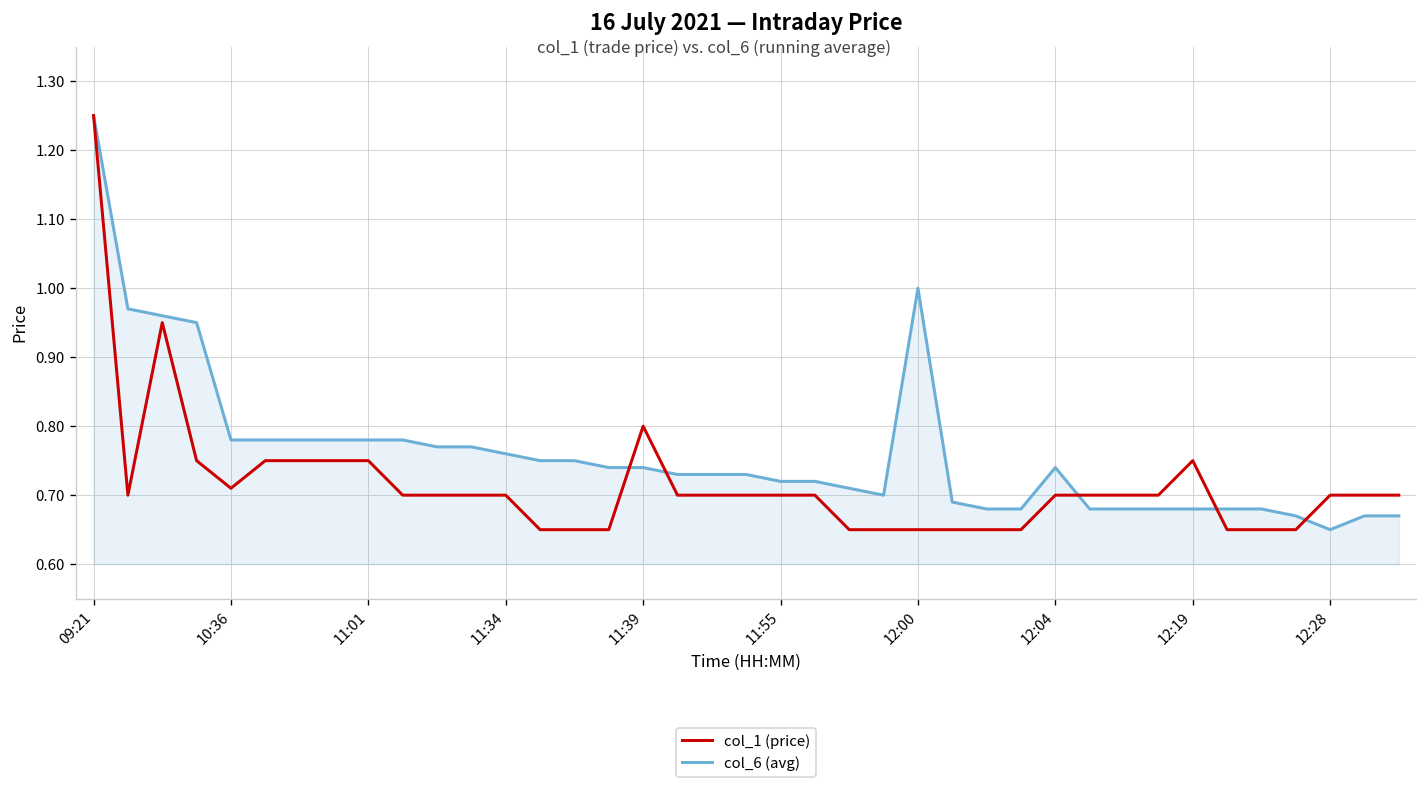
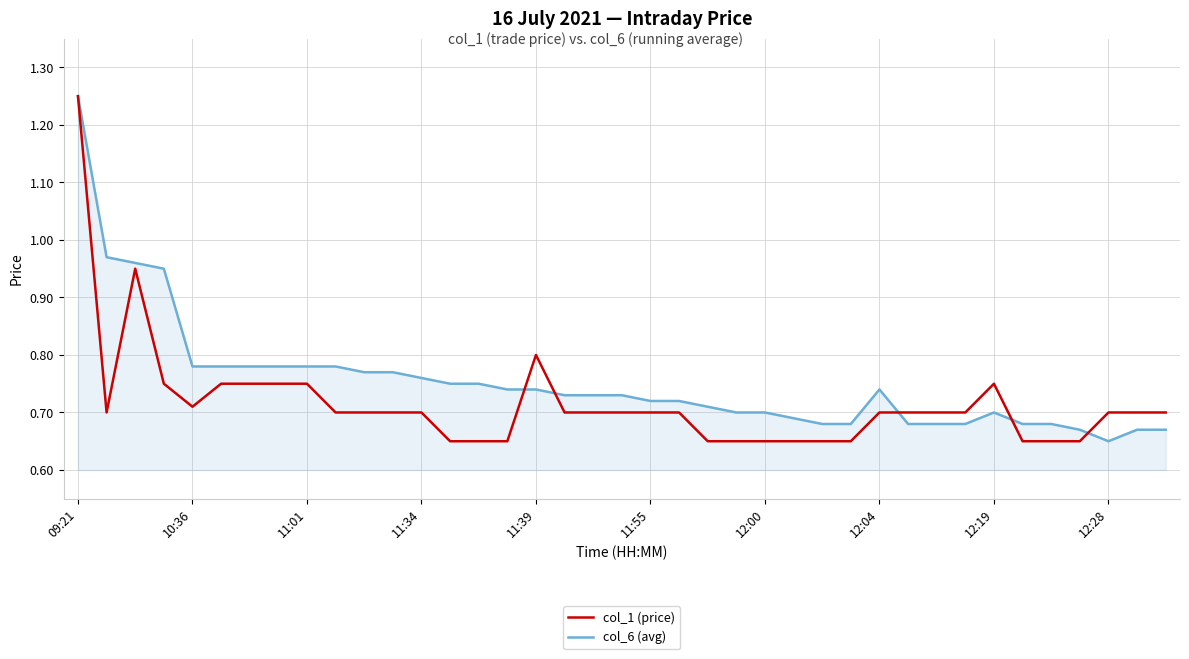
  {
    "col_1 (price)": {
      "10:36": 0.71,
      "11:01": 0.75,
      "11:34": 0.70,
      "11:39": 0.80,
      "11:55": 0.70,
      "12:00": 0.65,
      "12:04": 0.70,
      "12:19": 0.75,
      "12:28": 0.70
    },
    "col_6 (avg)": {
      "10:36": 0.78,
      "11:01": 0.78,
      "11:34": 0.76,
      "11:39": 0.74,
      "11:55": 0.72,
-     "12:00": 1.0,
+     "12:00": 0.7,
      "12:04": 0.74,
-     "12:19": 0.68,
+     "12:19": 0.70,
      "12:28": 0.65
    }
  }
